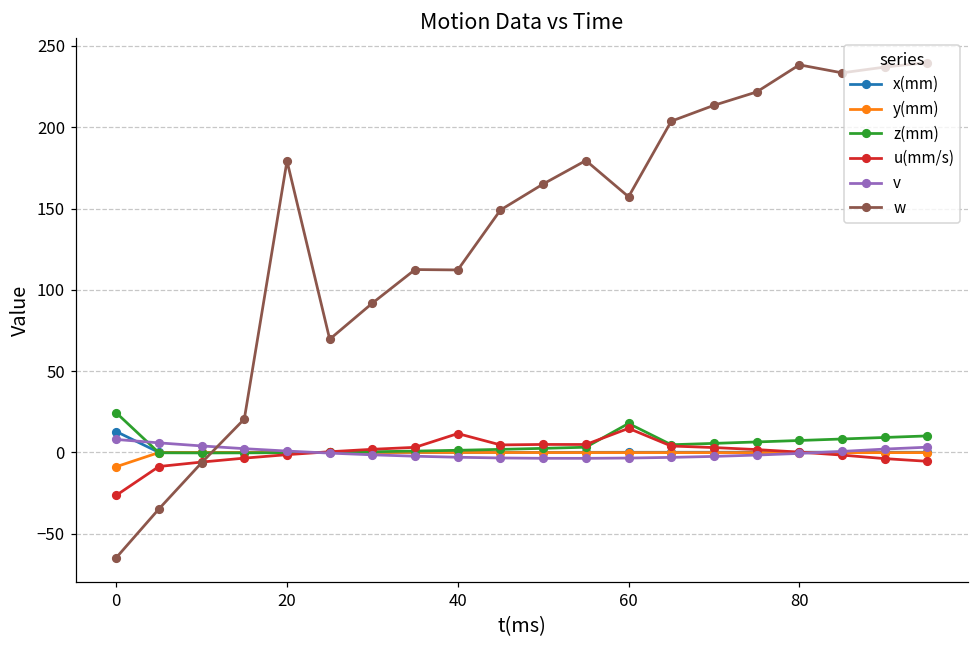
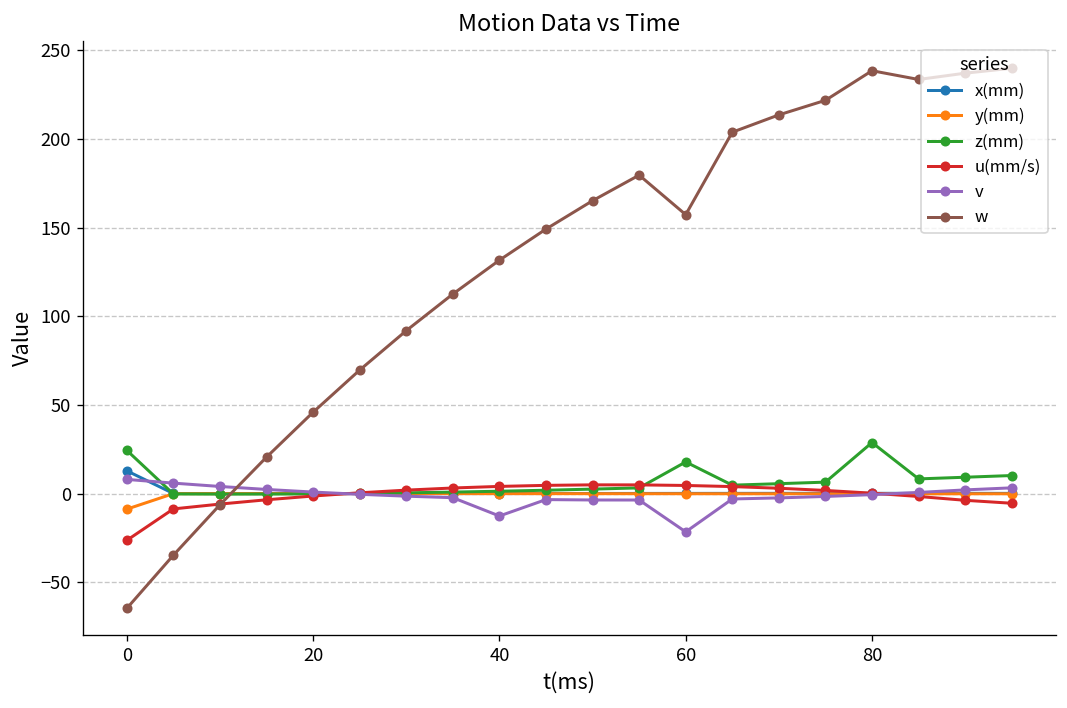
  {
    "x(mm)": {
      "0": 13
    },
    "y(mm)": {
      "0": -9
    },
    "z(mm)": {
      "0": 24,
      "60": 18,
-     "80": 7
+     "80": 29
    },
    "u(mm/s)": {
      "0": -26,
-     "40": 12,
-     "60": 15
+     "40": 4,
+     "60": 5
    },
    "v": {
      "0": 8,
-     "40": -3,
-     "60": -3
+     "40": -13,
+     "60": -22
    },
    "w": {
      "0": -65,
-     "20": 179,
-     "40": 112,
+     "20": 46,
+     "40": 132,
      "60": 157,
      "80": 238
    }
  }
